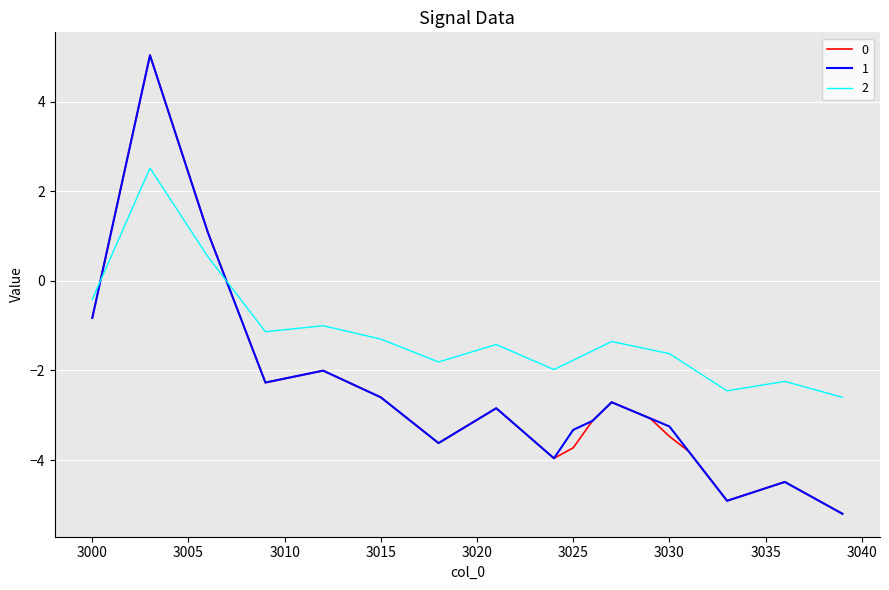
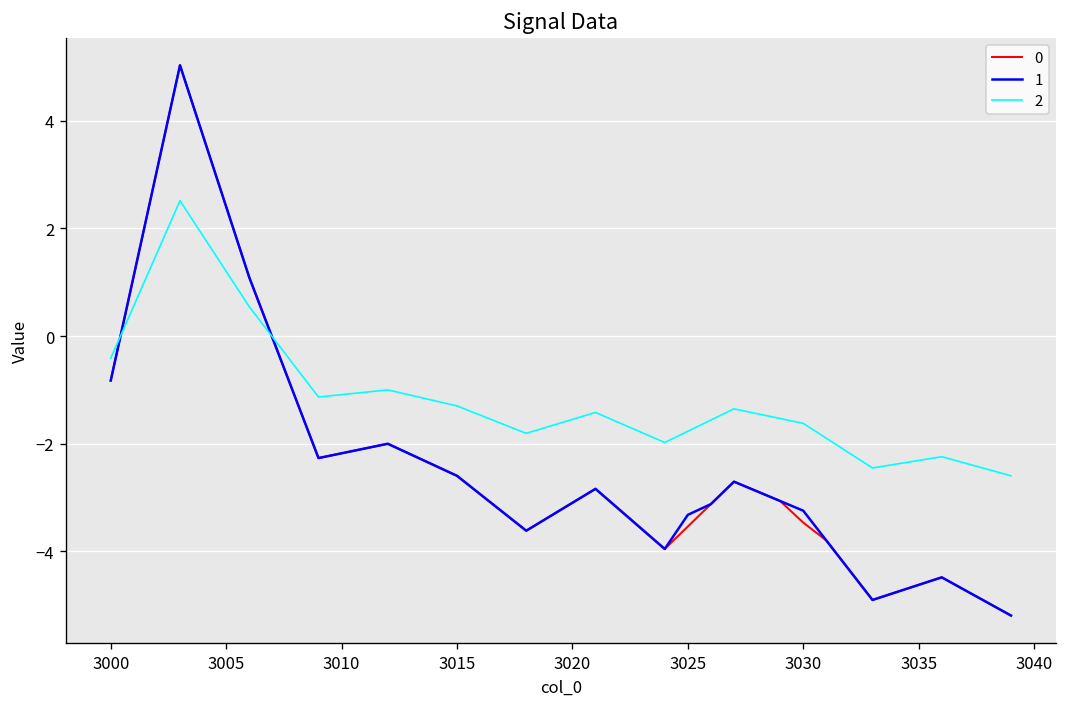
  {
    "0": {
-     "3025": -3.7,
+     "3025": -3.5,
      "3030": -3.5
    },
    "1": {
      "3025": -3.3,
      "3030": -3.2
    },
    "2": {
      "3000": -0.4,
      "3005": 1.2,
      "3010": -1.1,
      "3015": -1.3,
      "3020": -1.6,
      "3025": -1.8,
      "3030": -1.6,
      "3035": -2.3
    }
  }
